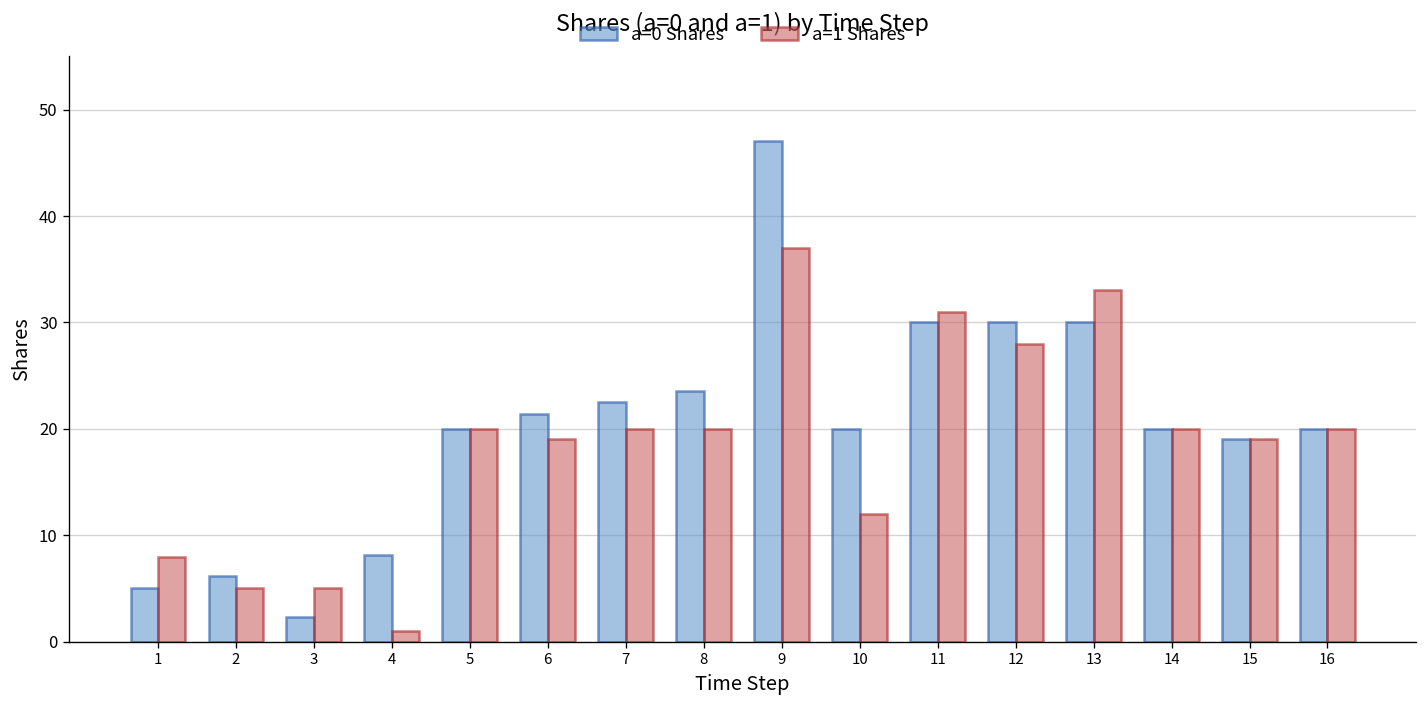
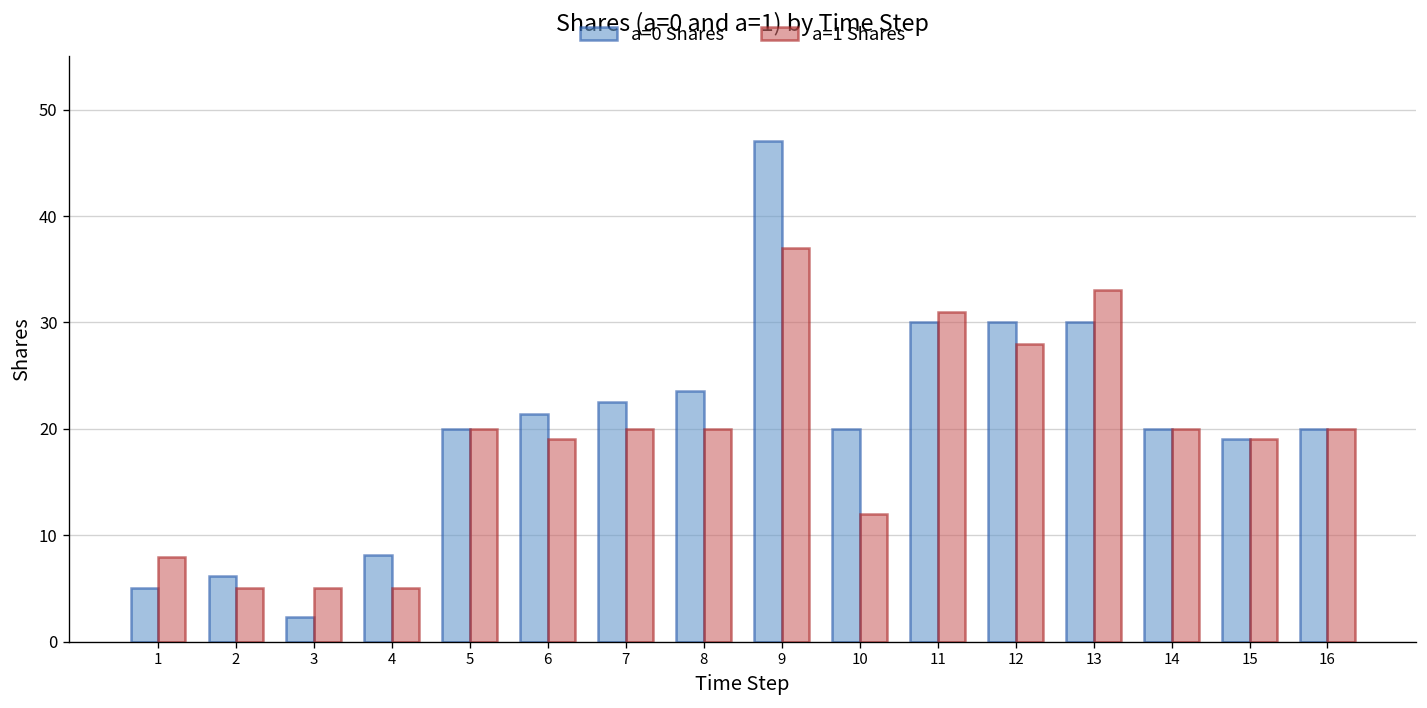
  {
    "a=0 Shares": {
      "1": 5,
      "2": 6,
      "3": 2,
      "4": 8,
      "5": 20,
      "6": 21,
      "7": 23,
      "8": 24,
      "9": 47,
      "10": 20,
      "11": 30,
      "12": 30,
      "13": 30,
      "14": 20,
      "15": 19,
      "16": 20
    },
    "a=1 Shares": {
      "1": 8,
      "2": 5,
      "3": 5,
-     "4": 1,
+     "4": 5,
      "5": 20,
      "6": 19,
      "7": 20,
      "8": 20,
      "9": 37,
      "10": 12,
      "11": 31,
      "12": 28,
      "13": 33,
      "14": 20,
      "15": 19,
      "16": 20
    }
  }
